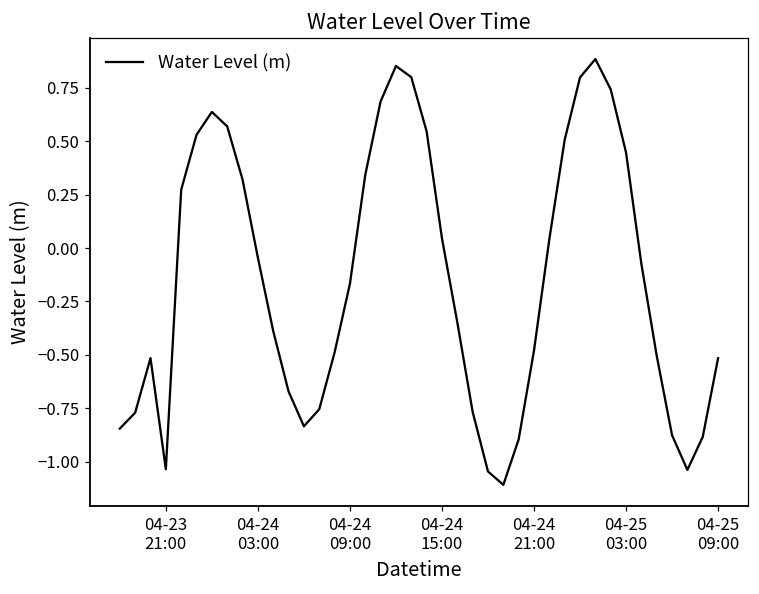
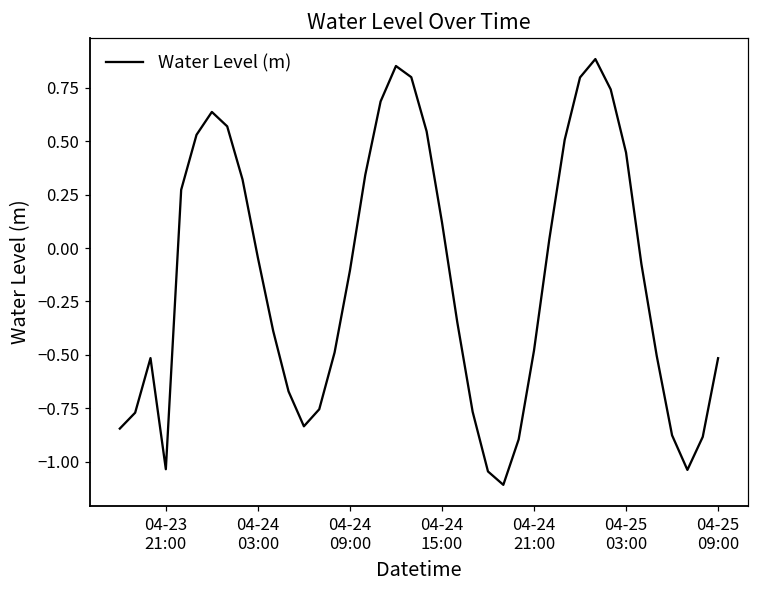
  {
    "04-23 21:00": -1.04,
    "04-24 03:00": -0.05,
-   "04-24 09:00": -0.17,
-   "04-24 15:00": 0.05,
+   "04-24 09:00": -0.11,
+   "04-24 15:00": 0.12,
    "04-24 21:00": -0.48,
    "04-25 03:00": 0.45,
    "04-25 09:00": -0.52
  }
